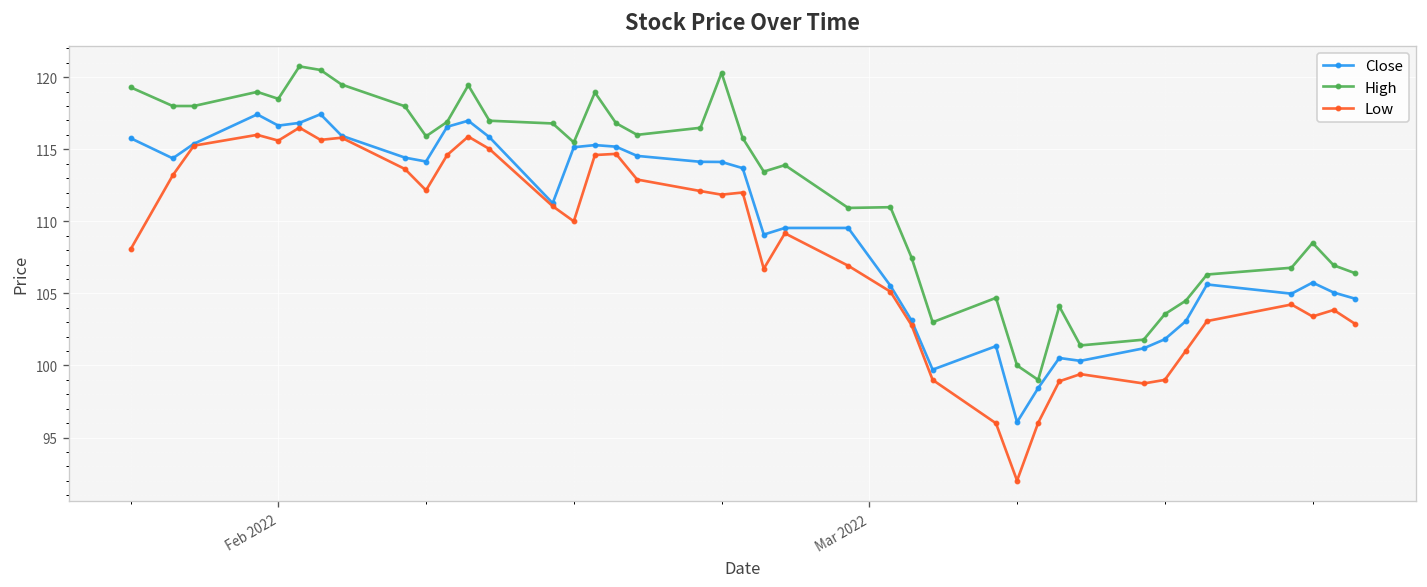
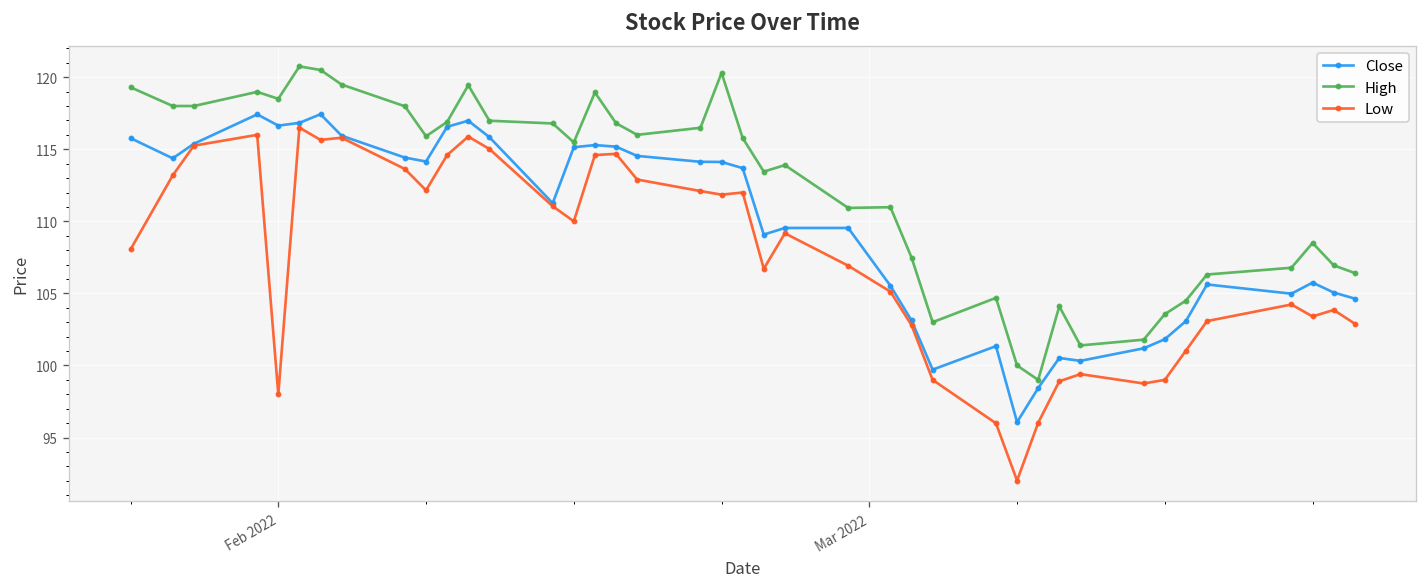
  {
    "Close": {
      "Feb 2022": 116.6
    },
    "High": {
      "Feb 2022": 118.5
    },
    "Low": {
-     "Feb 2022": 115.6
+     "Feb 2022": 98.0
    }
  }
